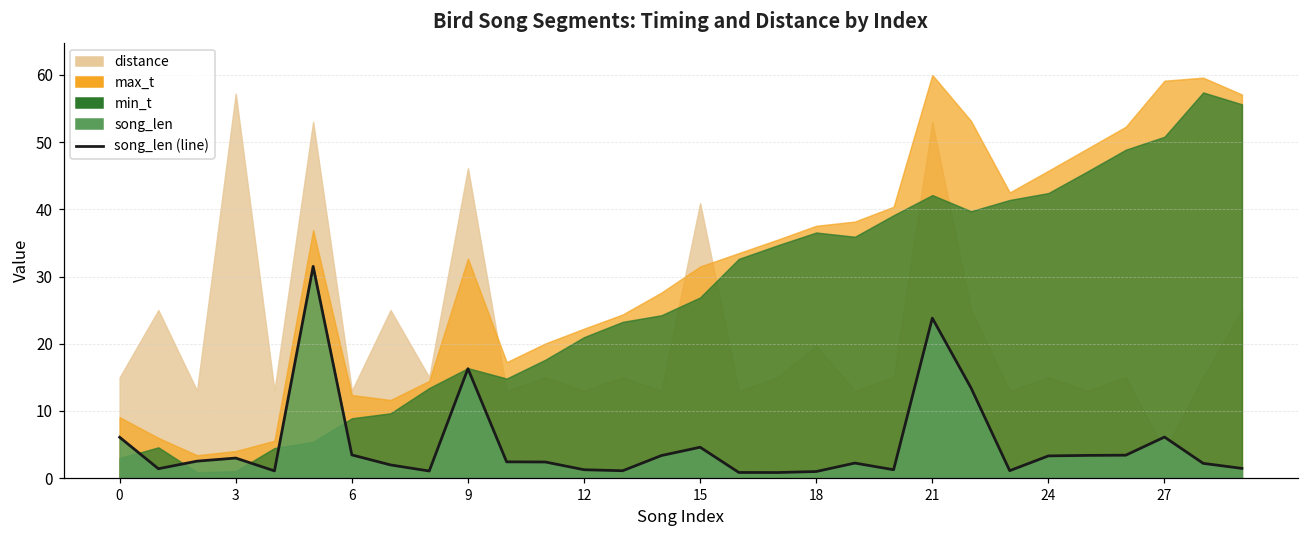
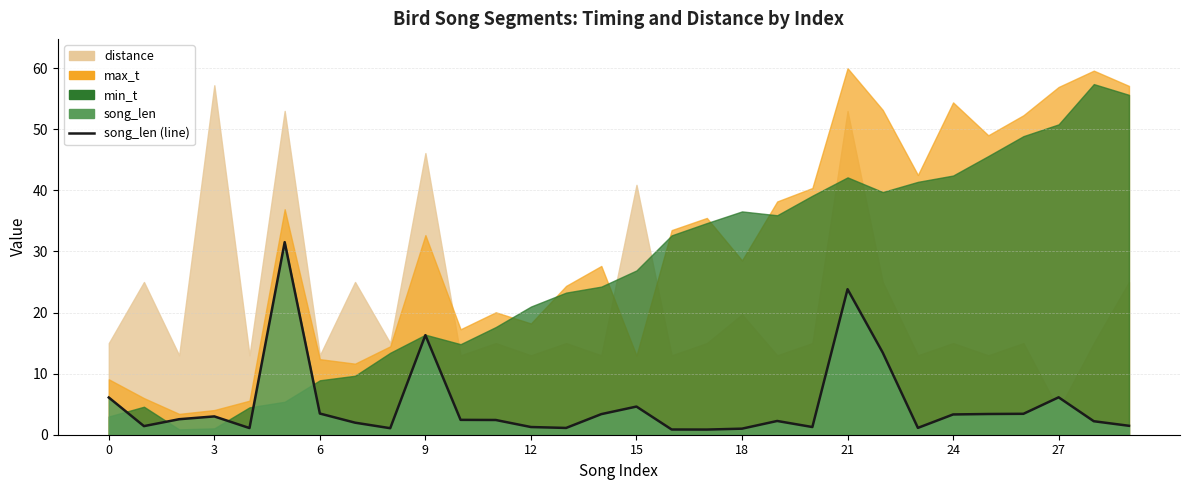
  {
    "distance": {
      "0": 15,
      "3": 57,
      "6": 13,
      "9": 46,
      "12": 13,
      "15": 41,
      "18": 20,
      "21": 53,
      "24": 15,
      "27": 4
    },
    "max_t": {
      "0": 9,
      "3": 4,
      "6": 12,
      "9": 33,
-     "12": 22,
-     "15": 31,
-     "18": 38,
+     "12": 18,
+     "15": 13,
+     "18": 29,
      "21": 60,
-     "24": 46,
-     "27": 59
+     "24": 54,
+     "27": 57
    }
  }
